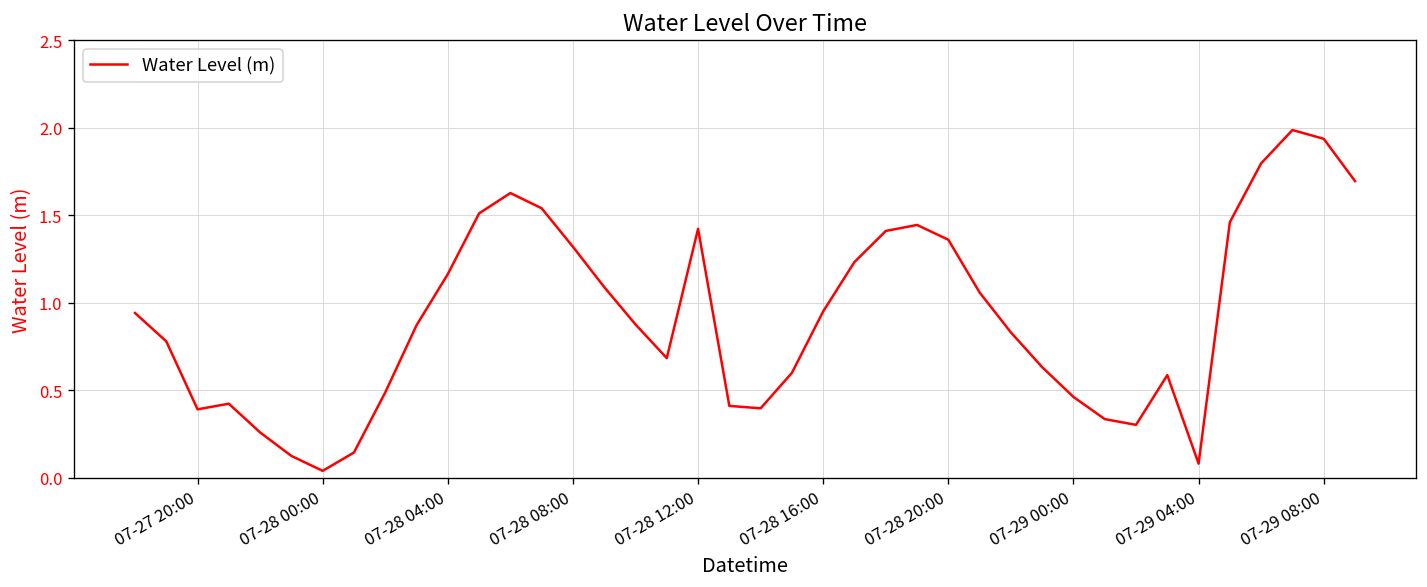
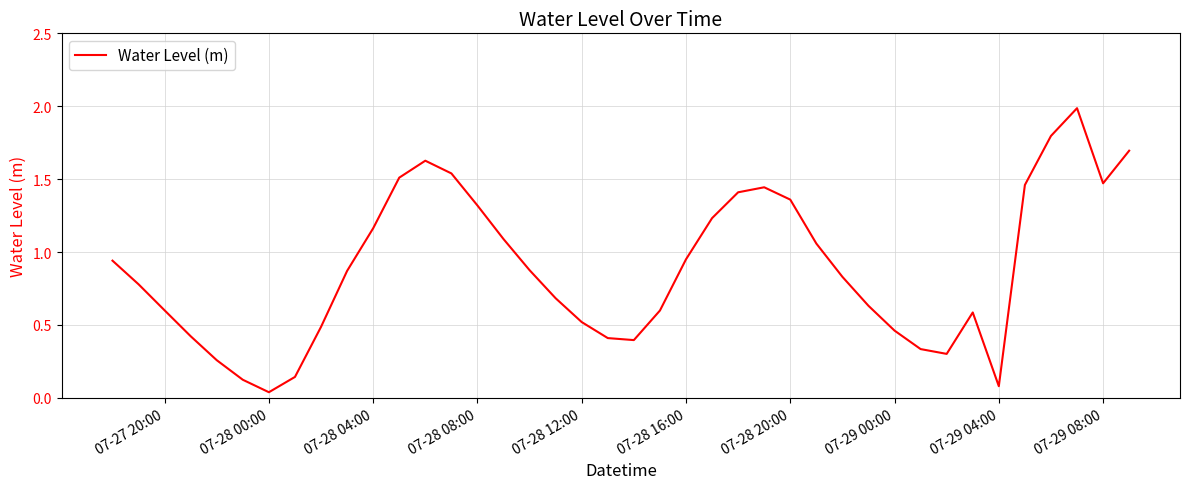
  {
-   "07-27 20:00": 0.39,
+   "07-27 20:00": 0.60,
    "07-28 00:00": 0.04,
    "07-28 04:00": 1.16,
    "07-28 08:00": 1.32,
-   "07-28 12:00": 1.42,
+   "07-28 12:00": 0.52,
    "07-28 16:00": 0.95,
    "07-28 20:00": 1.36,
    "07-29 00:00": 0.46,
    "07-29 04:00": 0.08,
-   "07-29 08:00": 1.94
+   "07-29 08:00": 1.47
  }
